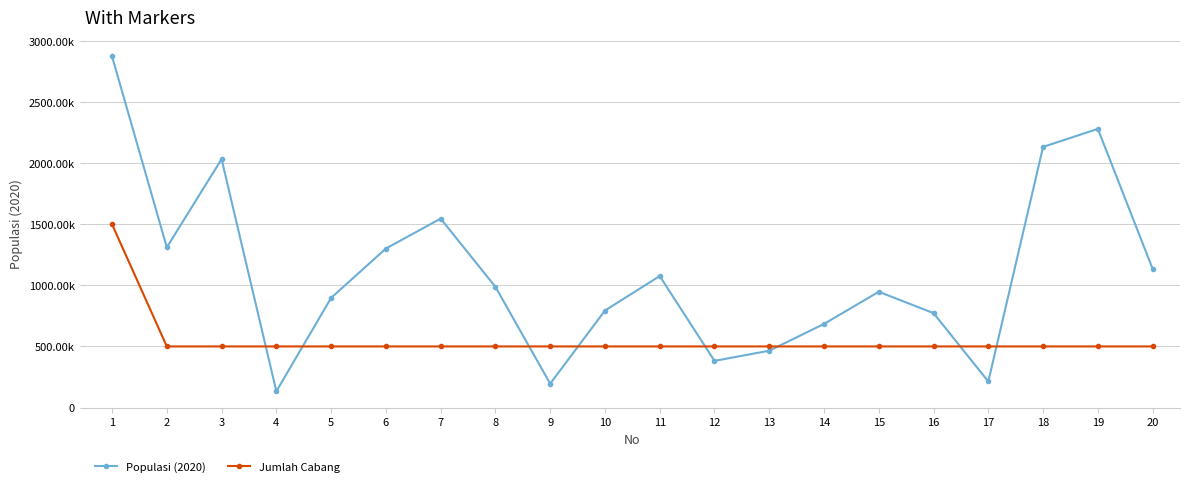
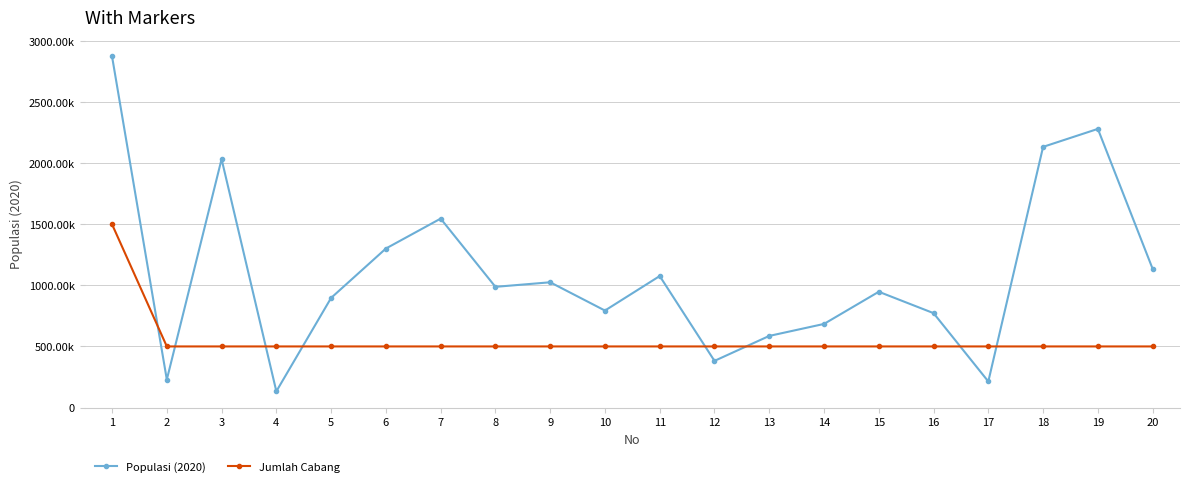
  {
    "Populasi (2020)": {
      "1": 2870000,
-     "2": 1310000,
+     "2": 230000,
      "3": 2030000,
      "4": 130000,
      "5": 900000,
      "6": 1300000,
      "7": 1550000,
      "8": 990000,
-     "9": 200000,
+     "9": 1030000,
      "10": 790000,
      "11": 1080000,
      "12": 380000,
-     "13": 470000,
+     "13": 590000,
      "14": 680000,
      "15": 950000,
      "16": 770000,
      "17": 210000,
      "18": 2130000,
      "19": 2280000,
      "20": 1140000
    },
    "Jumlah Cabang": {
      "1": 1500000,
      "2": 500000,
      "3": 500000,
      "4": 500000,
      "5": 500000,
      "6": 500000,
      "7": 500000,
      "8": 500000,
      "9": 500000,
      "10": 500000,
      "11": 500000,
      "12": 500000,
      "13": 500000,
      "14": 500000,
      "15": 500000,
      "16": 500000,
      "17": 500000,
      "18": 500000,
      "19": 500000,
      "20": 500000
    }
  }
